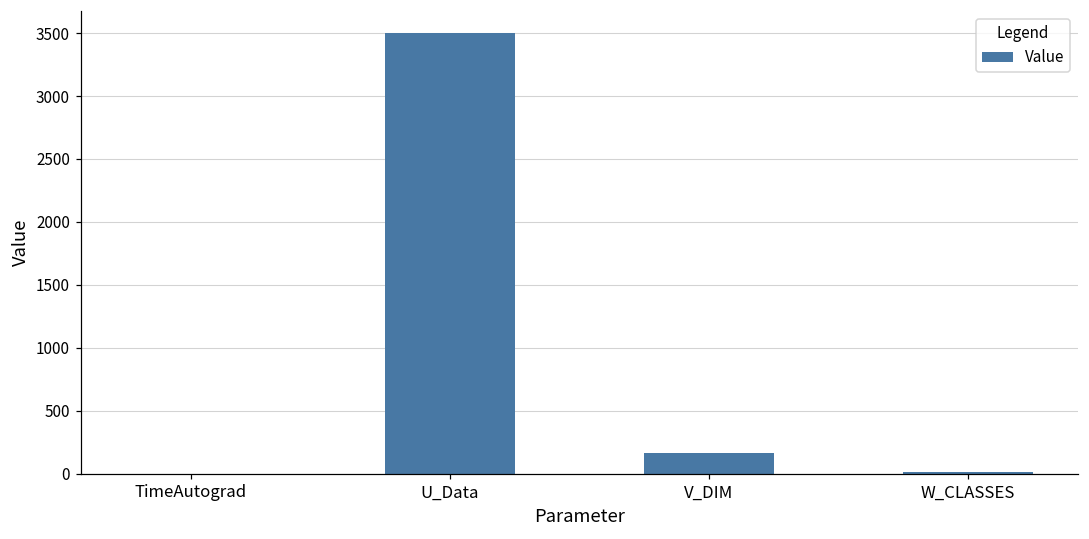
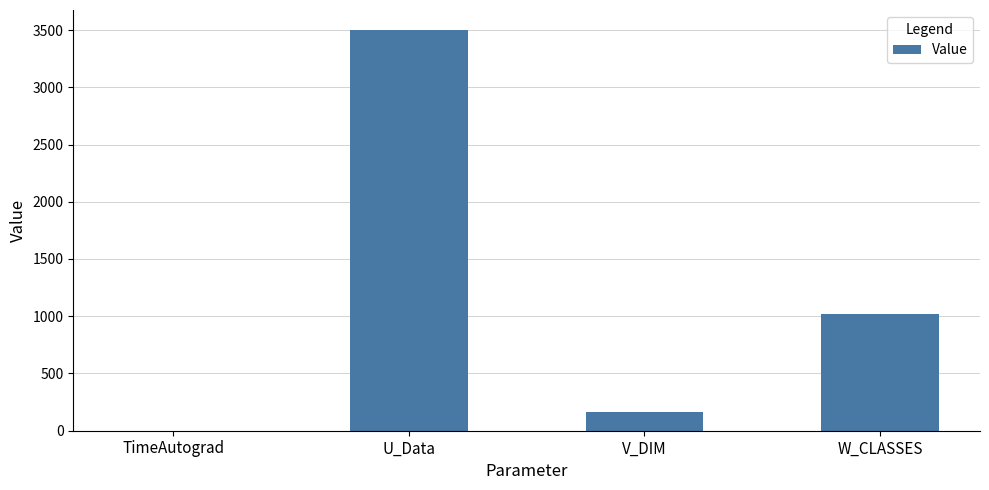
  {
    "U_Data": 3500,
    "V_DIM": 170,
-   "W_CLASSES": 10
+   "W_CLASSES": 1020
  }
